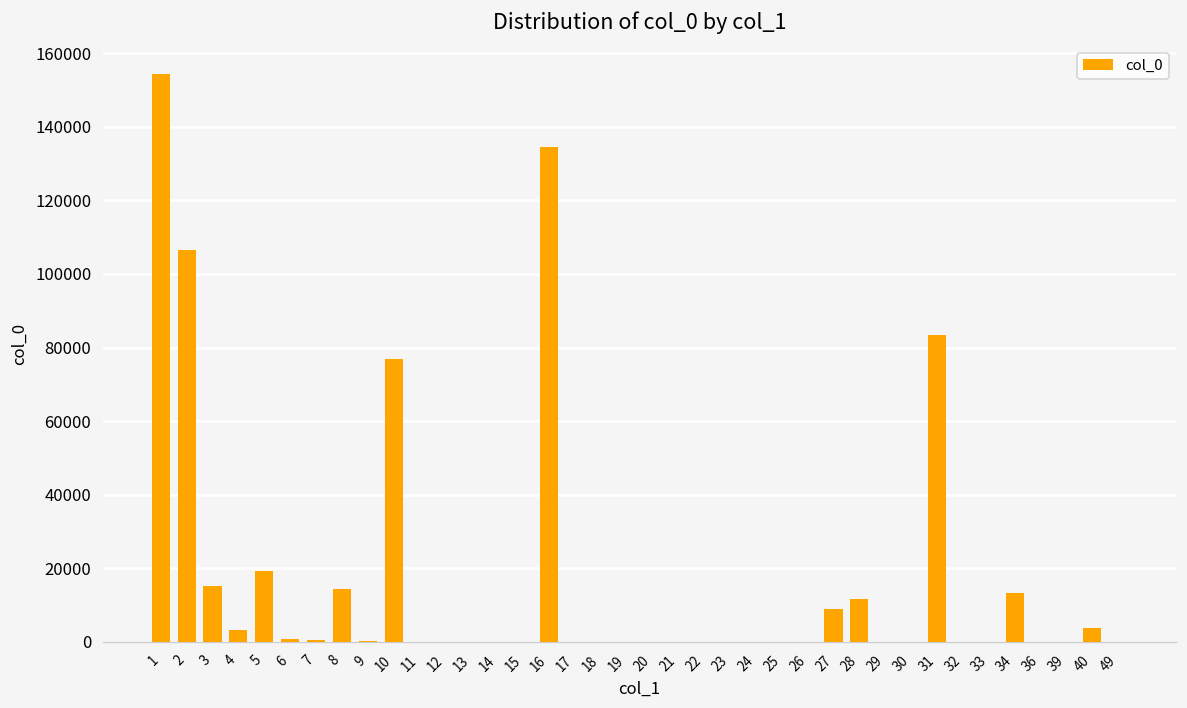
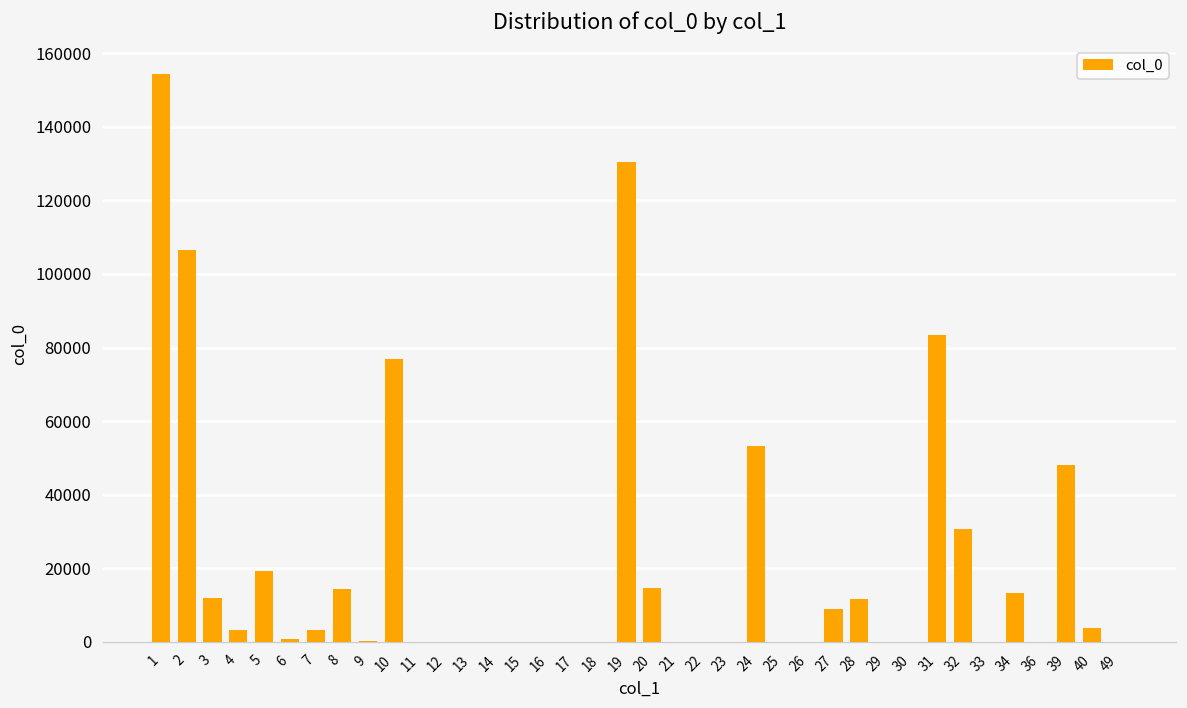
  {
    "1": 154000,
    "2": 106000,
-   "3": 15000,
+   "3": 12000,
    "4": 3000,
    "5": 19000,
-   "7": 0,
+   "7": 3000,
    "8": 14000,
    "10": 77000,
-   "16": 134000,
-   "19": 0,
-   "20": 0,
-   "24": 0,
+   "16": 0,
+   "19": 130000,
+   "20": 15000,
+   "24": 53000,
    "27": 9000,
    "28": 12000,
    "31": 83000,
-   "32": 0,
+   "32": 31000,
    "34": 13000,
-   "39": 0,
+   "39": 48000,
    "40": 4000
  }
